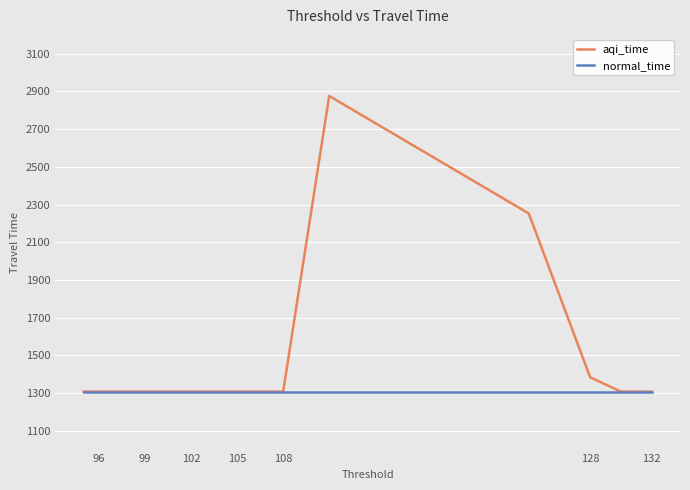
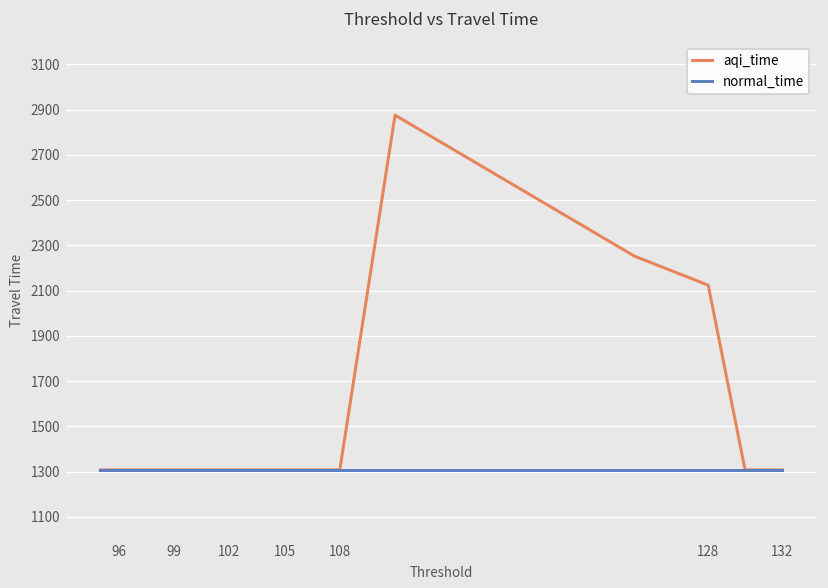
  {
    "aqi_time": {
-     "128": 1380
+     "128": 2120
    },
    "normal_time": {
      "128": 1310
    }
  }
